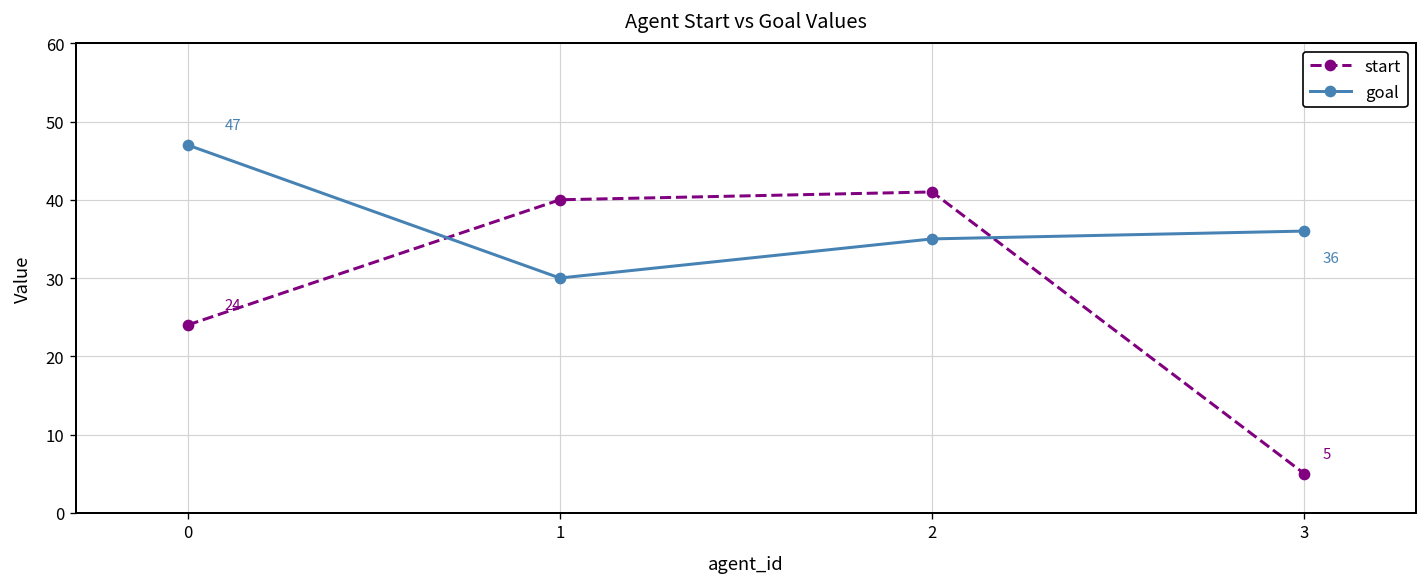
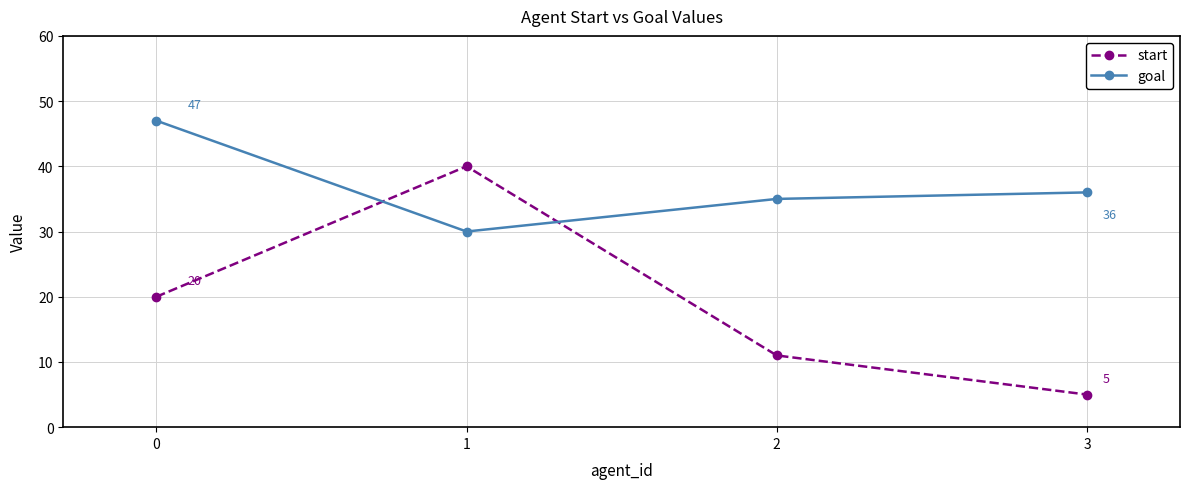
  {
    "start": {
-     "0": 24,
-     "2": 41,
+     "0": 20,
+     "2": 11,
      "3": 5
    },
    "goal": {
      "3": 36
    }
  }
